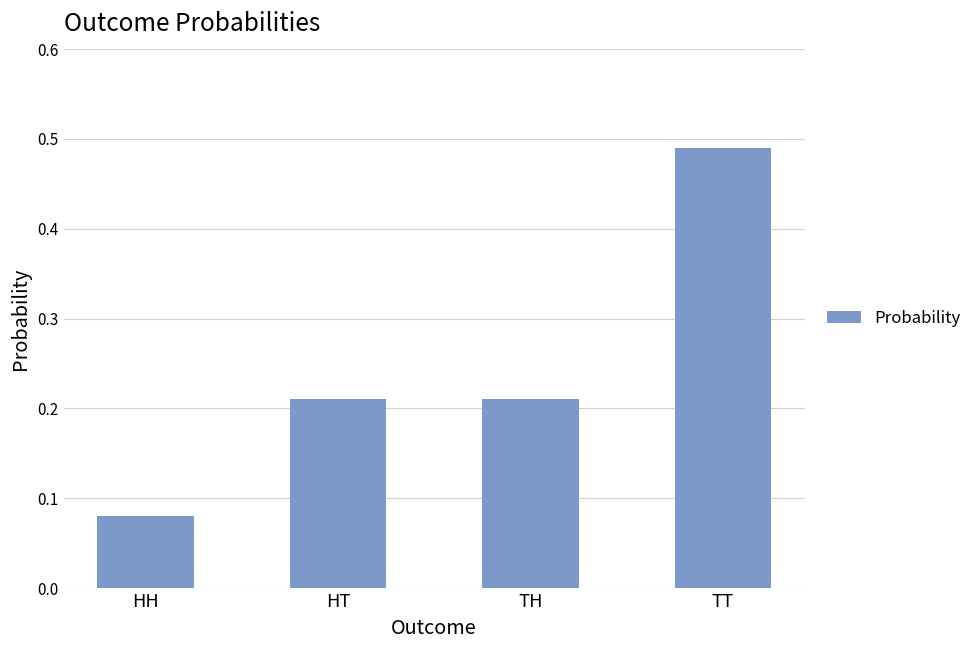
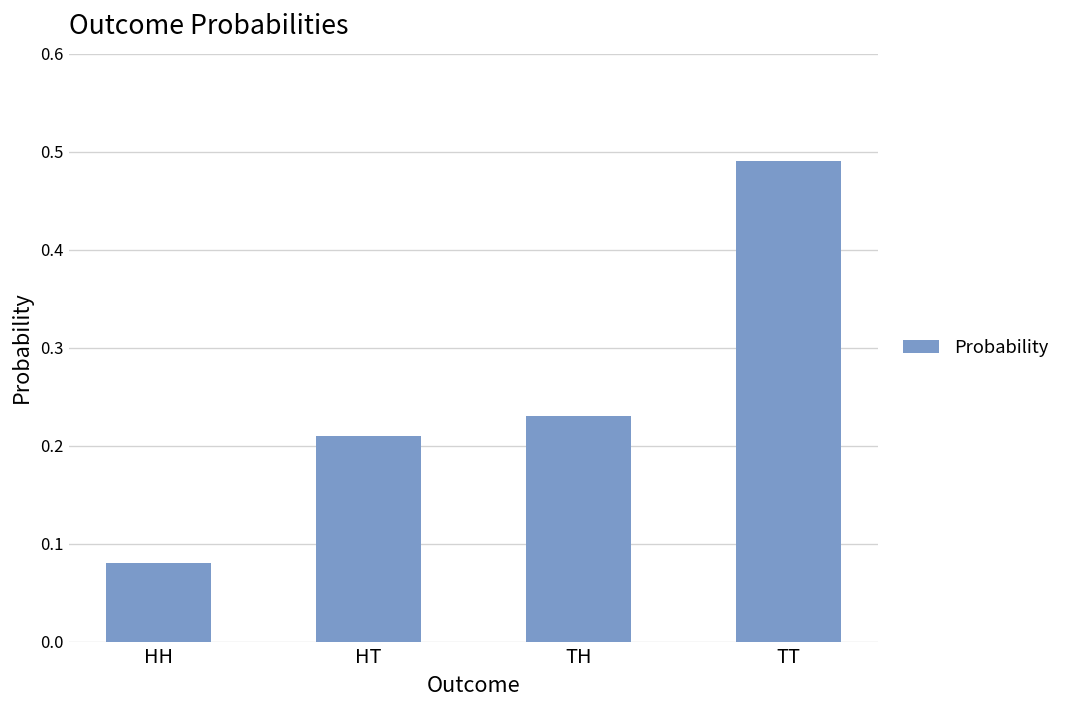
  {
    "HH": 0.08,
    "HT": 0.21,
-   "TH": 0.21,
+   "TH": 0.23,
    "TT": 0.49
  }
